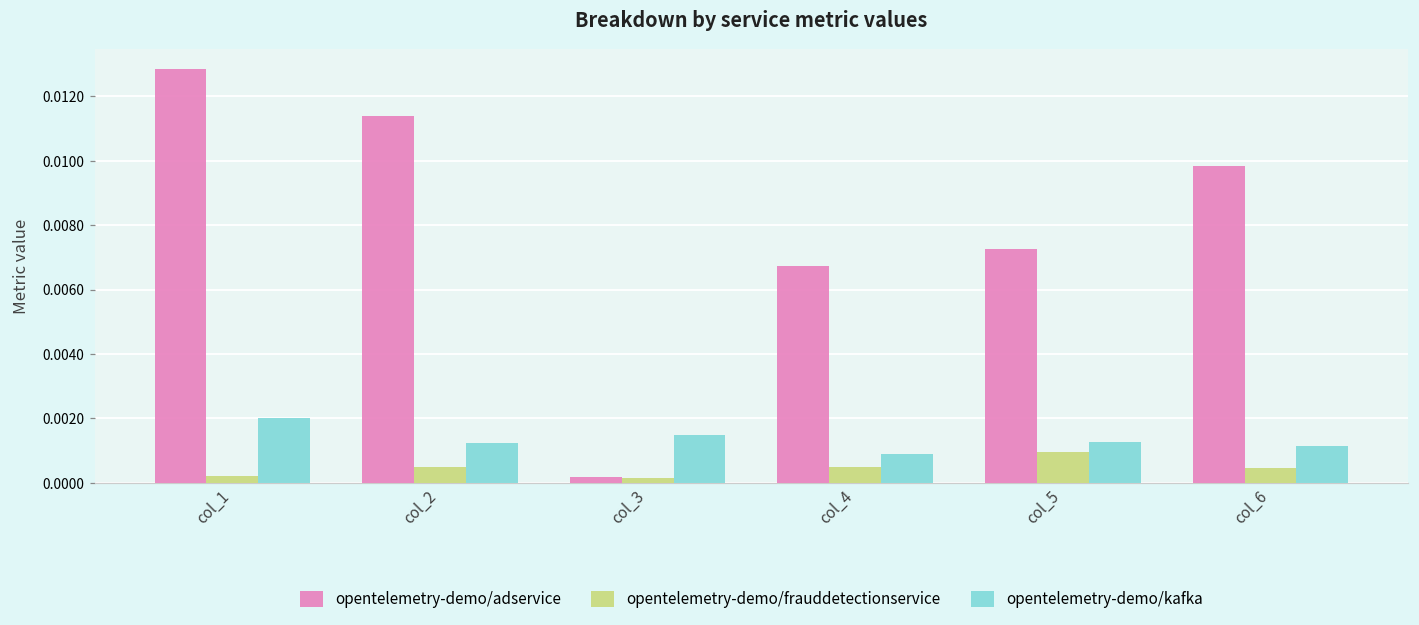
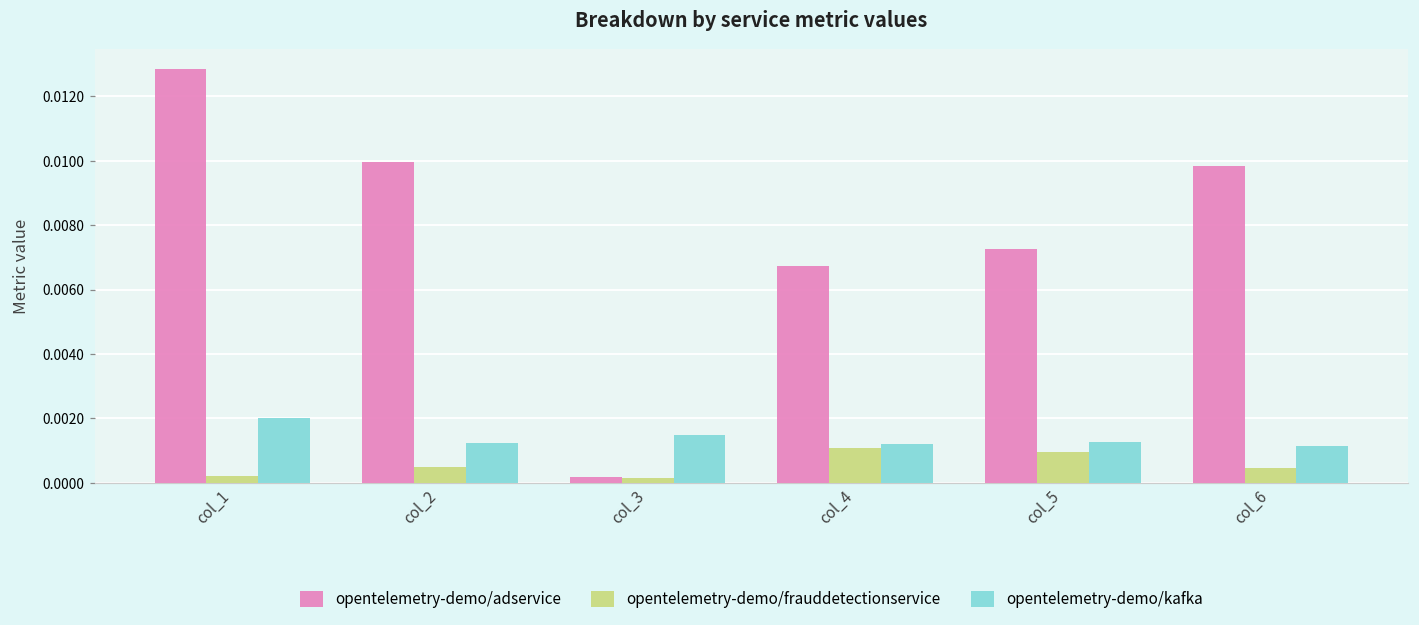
  {
    "opentelemetry-demo/adservice": {
      "col_1": 0.0128,
-     "col_2": 0.0114,
+     "col_2": 0.0100,
      "col_3": 0.0002,
      "col_4": 0.0067,
      "col_5": 0.0073,
      "col_6": 0.0098
    },
    "opentelemetry-demo/frauddetectionservice": {
      "col_1": 0.0002,
      "col_2": 0.0005,
      "col_3": 0.0001,
-     "col_4": 0.0005,
+     "col_4": 0.0011,
      "col_5": 0.0010,
      "col_6": 0.0005
    },
    "opentelemetry-demo/kafka": {
      "col_1": 0.0020,
      "col_2": 0.0012,
      "col_3": 0.0015,
-     "col_4": 0.0009,
+     "col_4": 0.0012,
      "col_5": 0.0013,
      "col_6": 0.0012
    }
  }
